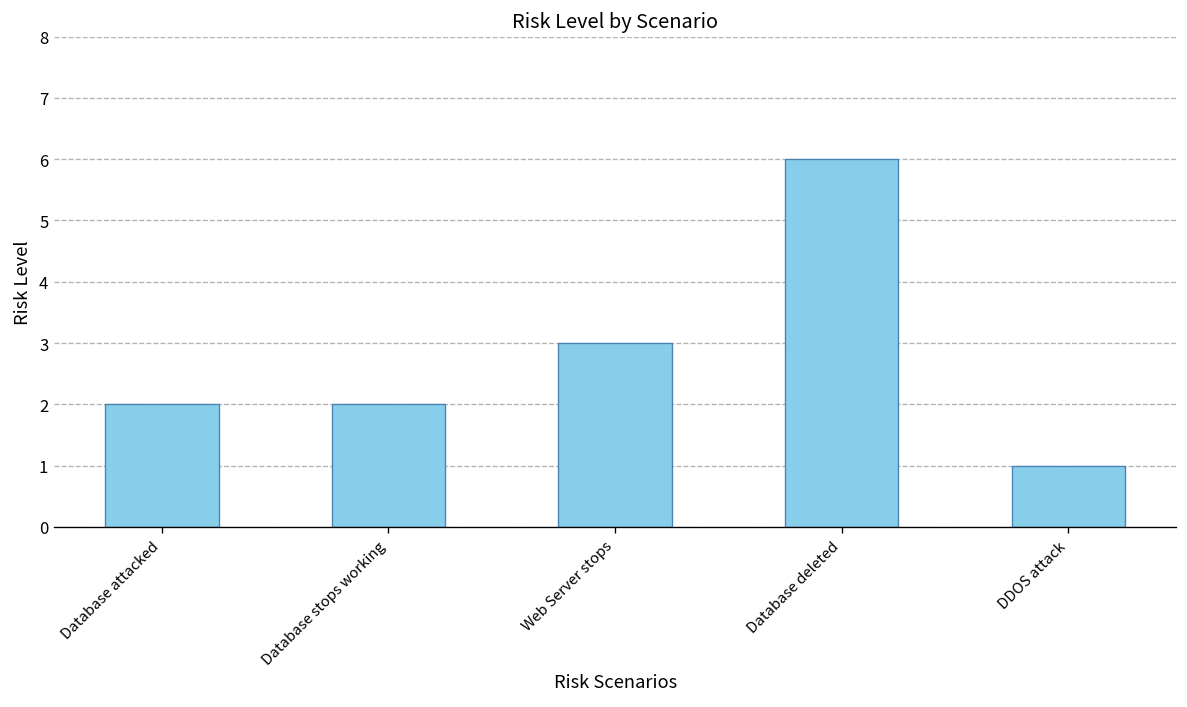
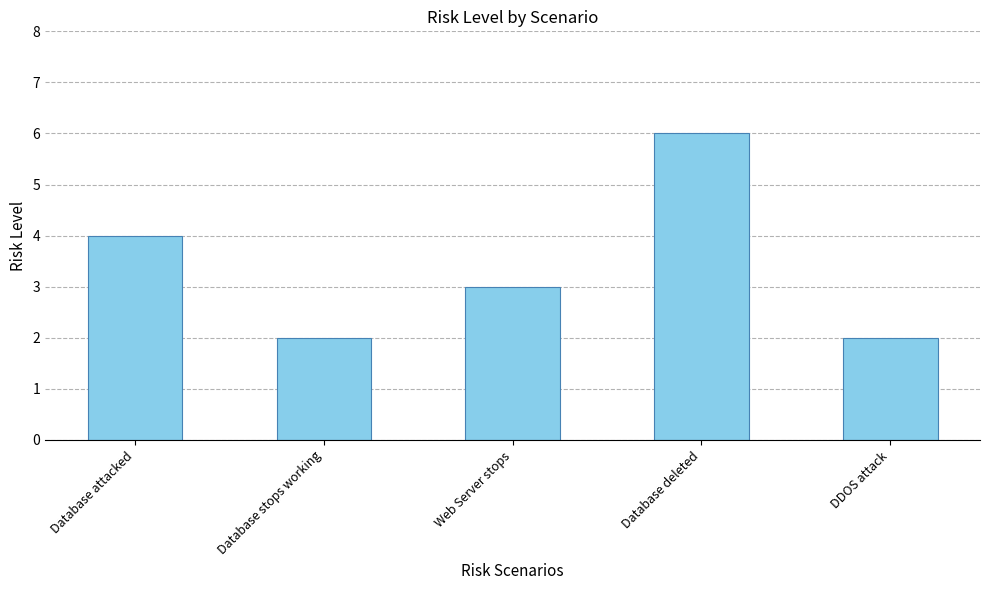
  {
-   "Database attacked": 2,
+   "Database attacked": 4,
    "Database stops working": 2,
    "Web Server stops": 3,
    "Database deleted": 6,
-   "DDOS attack": 1
+   "DDOS attack": 2
  }
